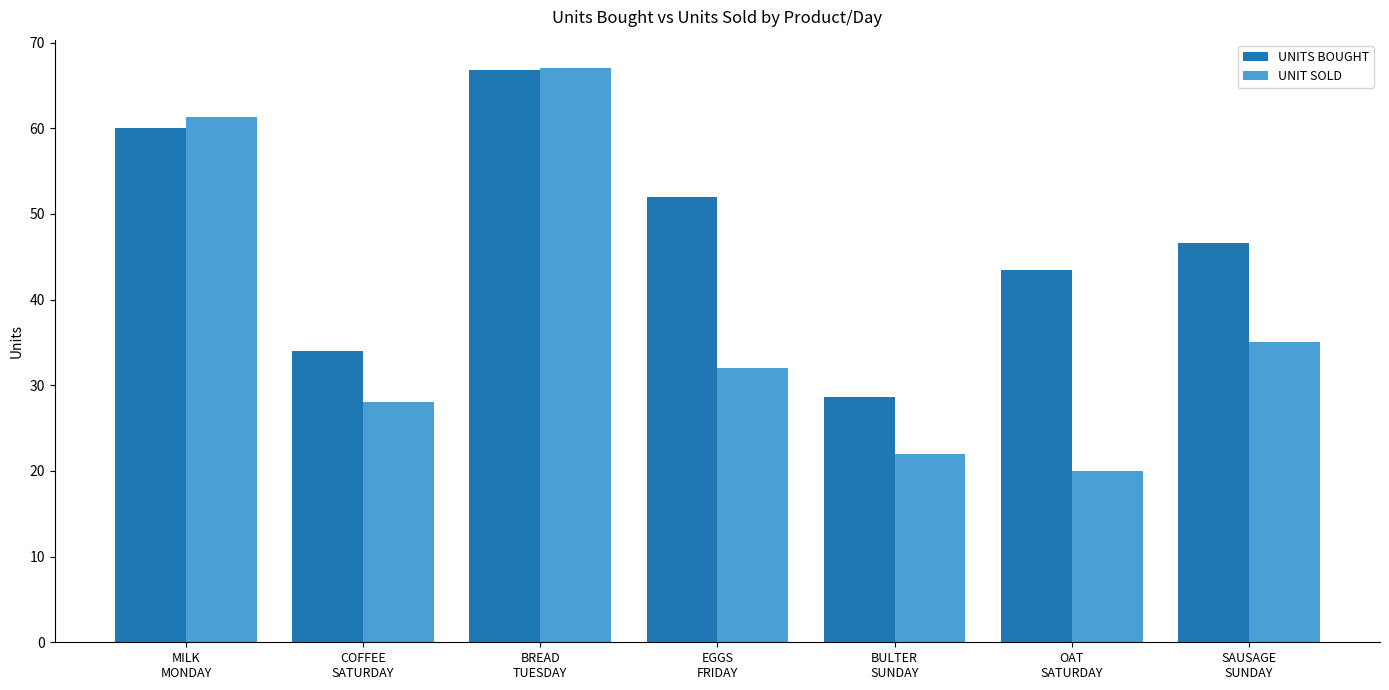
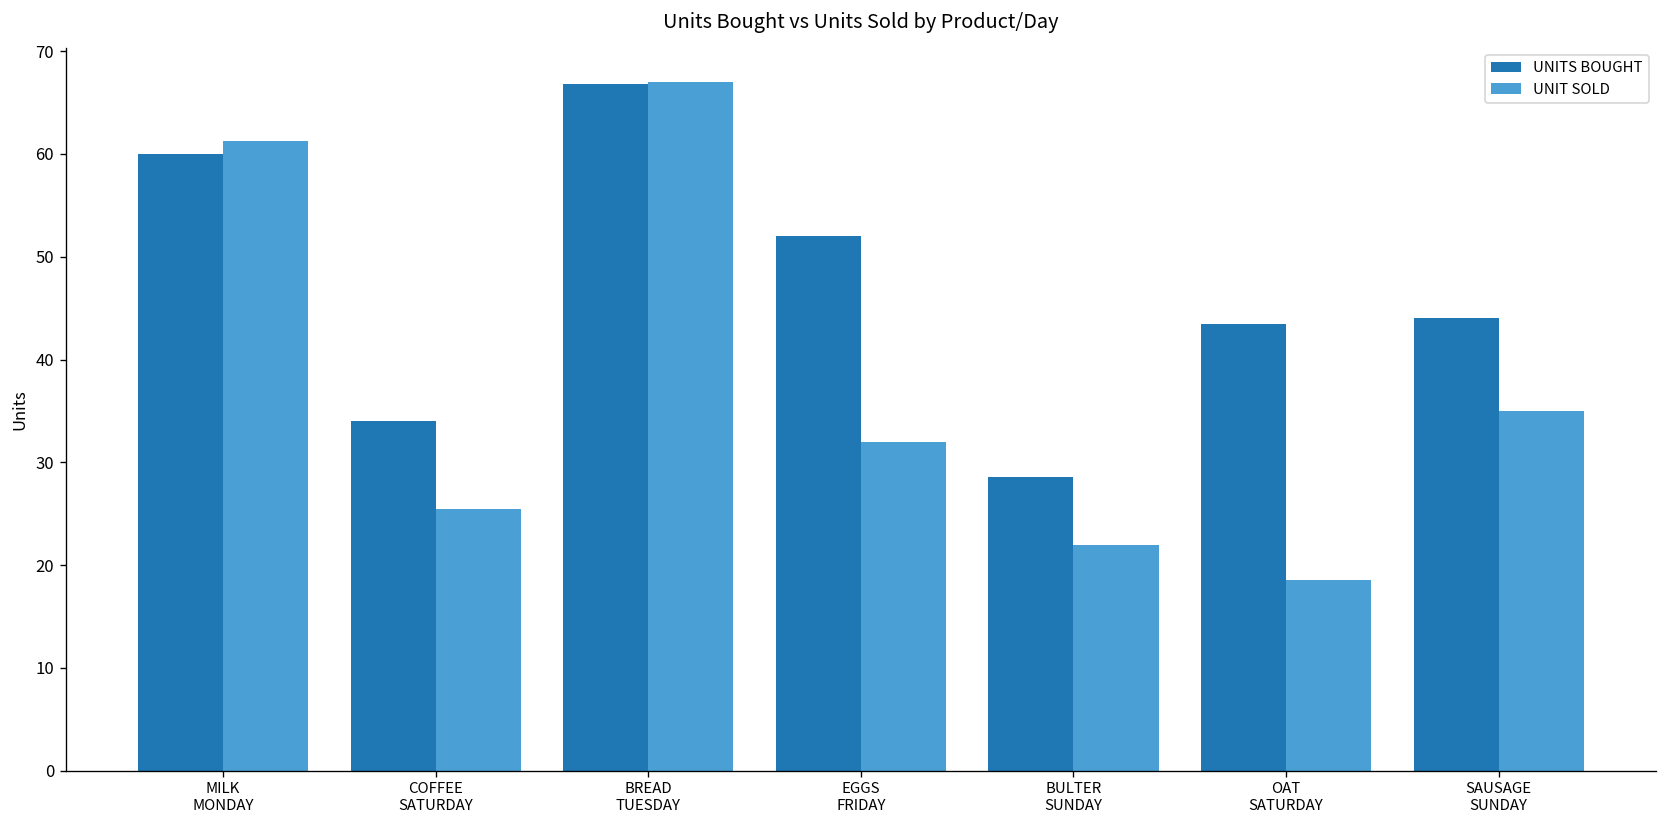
  {
    "UNITS BOUGHT": {
      "MILK MONDAY": 60,
      "COFFEE SATURDAY": 34,
      "BREAD TUESDAY": 67,
      "EGGS FRIDAY": 52,
      "BULTER SUNDAY": 29,
      "OAT SATURDAY": 44,
-     "SAUSAGE SUNDAY": 47
+     "SAUSAGE SUNDAY": 44
    },
    "UNIT SOLD": {
      "MILK MONDAY": 61,
-     "COFFEE SATURDAY": 28,
+     "COFFEE SATURDAY": 26,
      "BREAD TUESDAY": 67,
      "EGGS FRIDAY": 32,
      "BULTER SUNDAY": 22,
-     "OAT SATURDAY": 20,
+     "OAT SATURDAY": 19,
      "SAUSAGE SUNDAY": 35
    }
  }
